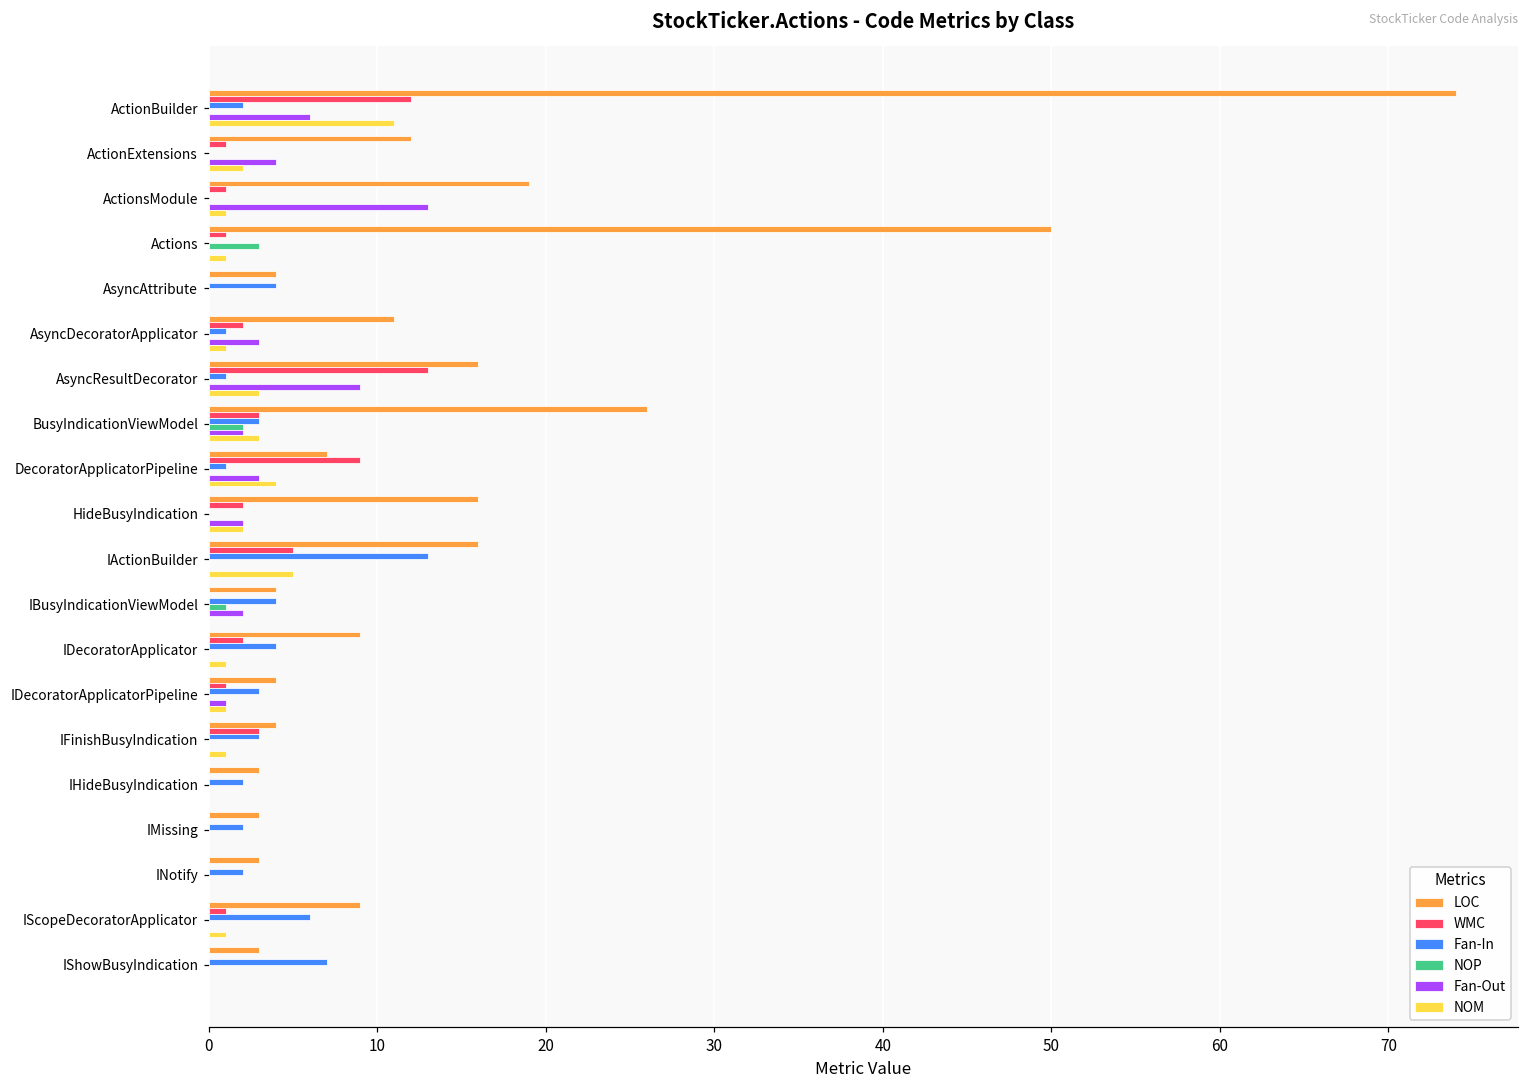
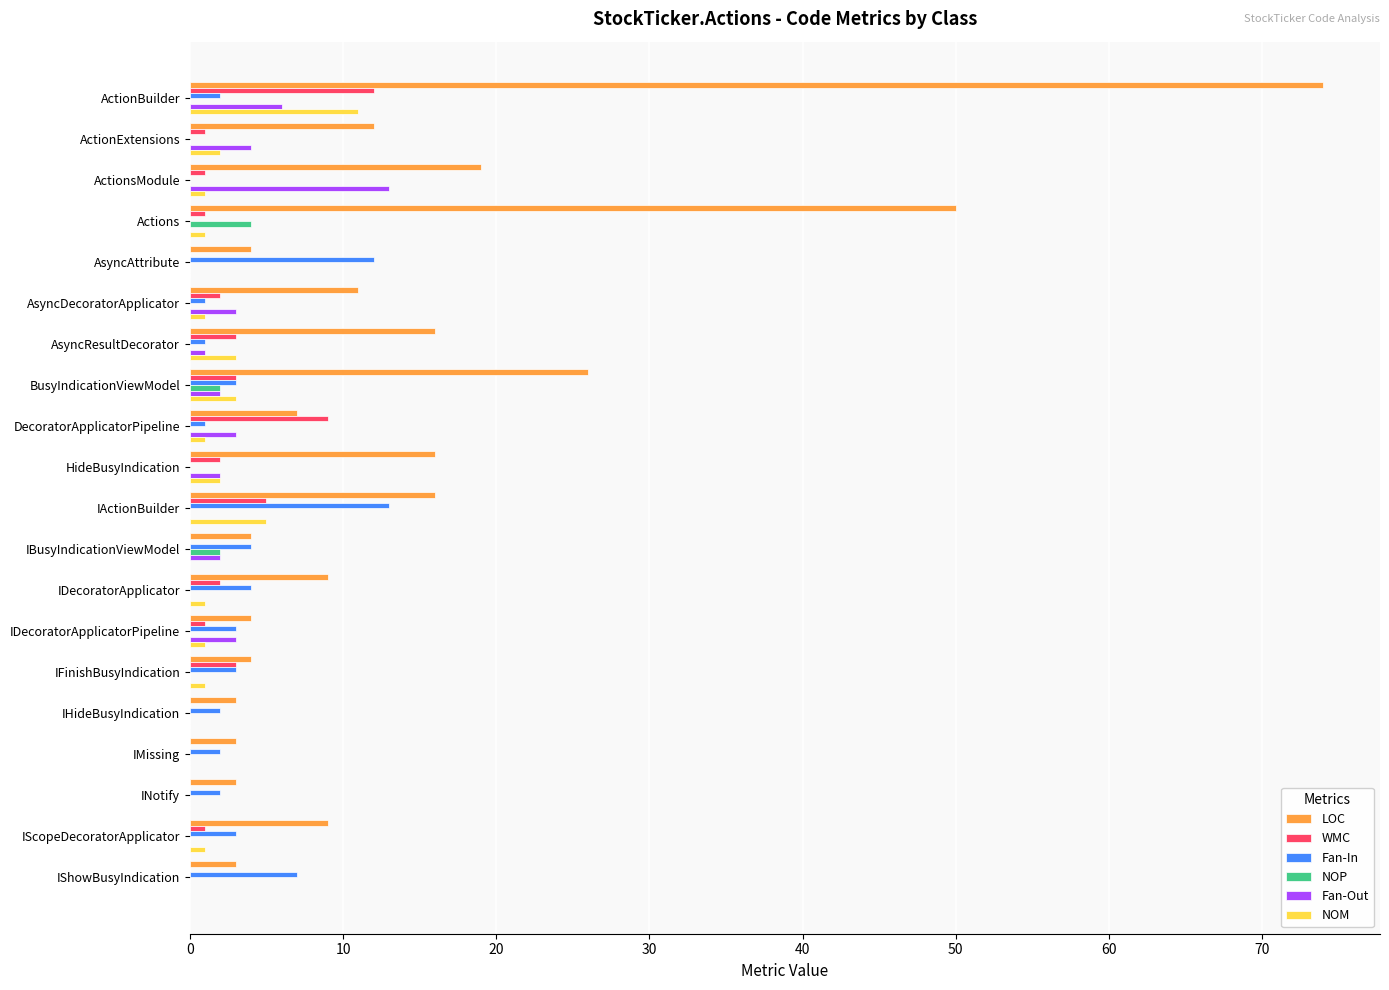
  {
    "LOC": {
      "ActionBuilder": 74,
      "ActionExtensions": 12,
      "ActionsModule": 19,
      "Actions": 50,
      "AsyncAttribute": 4,
      "AsyncDecoratorApplicator": 11,
      "AsyncResultDecorator": 16,
      "BusyIndicationViewModel": 26,
      "DecoratorApplicatorPipeline": 7,
      "HideBusyIndication": 16,
      "IActionBuilder": 16,
      "IBusyIndicationViewModel": 4,
      "IDecoratorApplicator": 9,
      "IDecoratorApplicatorPipeline": 4,
      "IFinishBusyIndication": 4,
      "IHideBusyIndication": 3,
      "IMissing": 3,
      "INotify": 3,
      "IScopeDecoratorApplicator": 9,
      "IShowBusyIndication": 3
    },
    "WMC": {
      "ActionBuilder": 12,
      "ActionExtensions": 1,
      "ActionsModule": 1,
      "Actions": 1,
      "AsyncAttribute": 0,
      "AsyncDecoratorApplicator": 2,
-     "AsyncResultDecorator": 13,
+     "AsyncResultDecorator": 3,
      "BusyIndicationViewModel": 3,
      "DecoratorApplicatorPipeline": 9,
      "HideBusyIndication": 2,
      "IActionBuilder": 5,
      "IBusyIndicationViewModel": 0,
      "IDecoratorApplicator": 2,
      "IDecoratorApplicatorPipeline": 1,
      "IFinishBusyIndication": 3,
      "IHideBusyIndication": 0,
      "IMissing": 0,
      "INotify": 0,
      "IScopeDecoratorApplicator": 1,
      "IShowBusyIndication": 0
    },
    "Fan-In": {
      "ActionBuilder": 2,
      "ActionExtensions": 0,
      "ActionsModule": 0,
      "Actions": 0,
-     "AsyncAttribute": 4,
+     "AsyncAttribute": 12,
      "AsyncDecoratorApplicator": 1,
      "AsyncResultDecorator": 1,
      "BusyIndicationViewModel": 3,
      "DecoratorApplicatorPipeline": 1,
      "HideBusyIndication": 0,
      "IActionBuilder": 13,
      "IBusyIndicationViewModel": 4,
      "IDecoratorApplicator": 4,
      "IDecoratorApplicatorPipeline": 3,
      "IFinishBusyIndication": 3,
      "IHideBusyIndication": 2,
      "IMissing": 2,
      "INotify": 2,
-     "IScopeDecoratorApplicator": 6,
+     "IScopeDecoratorApplicator": 3,
      "IShowBusyIndication": 7
    },
    "NOP": {
      "ActionBuilder": 0,
      "ActionExtensions": 0,
      "ActionsModule": 0,
-     "Actions": 3,
+     "Actions": 4,
      "AsyncAttribute": 0,
      "AsyncDecoratorApplicator": 0,
      "AsyncResultDecorator": 0,
      "BusyIndicationViewModel": 2,
      "DecoratorApplicatorPipeline": 0,
      "HideBusyIndication": 0,
      "IActionBuilder": 0,
-     "IBusyIndicationViewModel": 1,
+     "IBusyIndicationViewModel": 2,
      "IDecoratorApplicator": 0,
      "IDecoratorApplicatorPipeline": 0,
      "IFinishBusyIndication": 0,
      "IHideBusyIndication": 0,
      "IMissing": 0,
      "INotify": 0,
      "IScopeDecoratorApplicator": 0,
      "IShowBusyIndication": 0
    },
    "Fan-Out": {
      "ActionBuilder": 6,
      "ActionExtensions": 4,
      "ActionsModule": 13,
      "Actions": 0,
      "AsyncAttribute": 0,
      "AsyncDecoratorApplicator": 3,
-     "AsyncResultDecorator": 9,
+     "AsyncResultDecorator": 1,
      "BusyIndicationViewModel": 2,
      "DecoratorApplicatorPipeline": 3,
      "HideBusyIndication": 2,
      "IActionBuilder": 0,
      "IBusyIndicationViewModel": 2,
      "IDecoratorApplicator": 0,
-     "IDecoratorApplicatorPipeline": 1,
+     "IDecoratorApplicatorPipeline": 3,
      "IFinishBusyIndication": 0,
      "IHideBusyIndication": 0,
      "IMissing": 0,
      "INotify": 0,
      "IScopeDecoratorApplicator": 0,
      "IShowBusyIndication": 0
    },
    "NOM": {
      "ActionBuilder": 11,
      "ActionExtensions": 2,
      "ActionsModule": 1,
      "Actions": 1,
      "AsyncAttribute": 0,
      "AsyncDecoratorApplicator": 1,
      "AsyncResultDecorator": 3,
      "BusyIndicationViewModel": 3,
-     "DecoratorApplicatorPipeline": 4,
+     "DecoratorApplicatorPipeline": 1,
      "HideBusyIndication": 2,
      "IActionBuilder": 5,
      "IBusyIndicationViewModel": 0,
      "IDecoratorApplicator": 1,
      "IDecoratorApplicatorPipeline": 1,
      "IFinishBusyIndication": 1,
      "IHideBusyIndication": 0,
      "IMissing": 0,
      "INotify": 0,
      "IScopeDecoratorApplicator": 1,
      "IShowBusyIndication": 0
    }
  }
